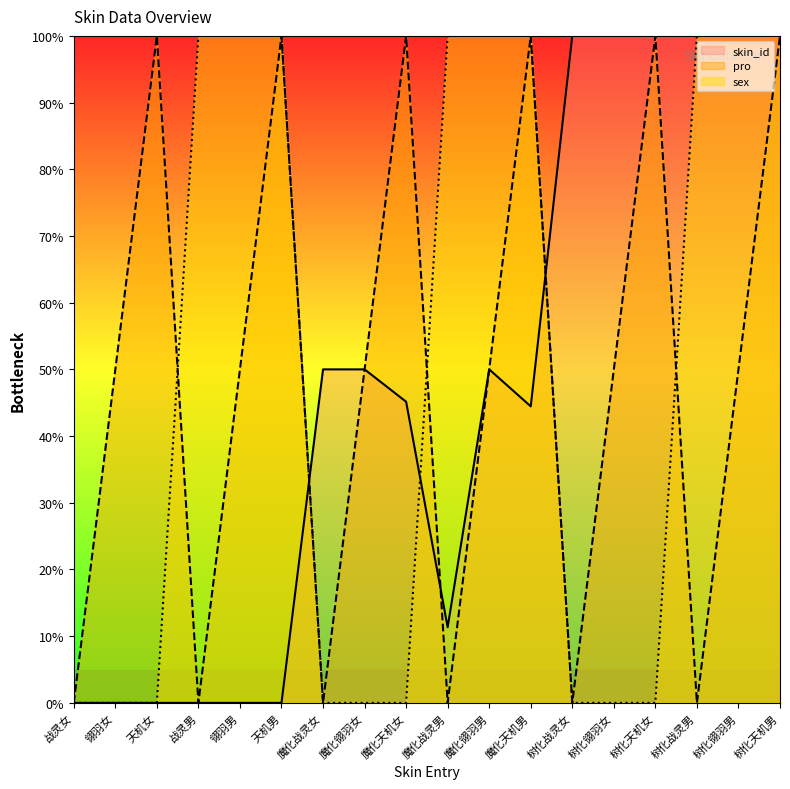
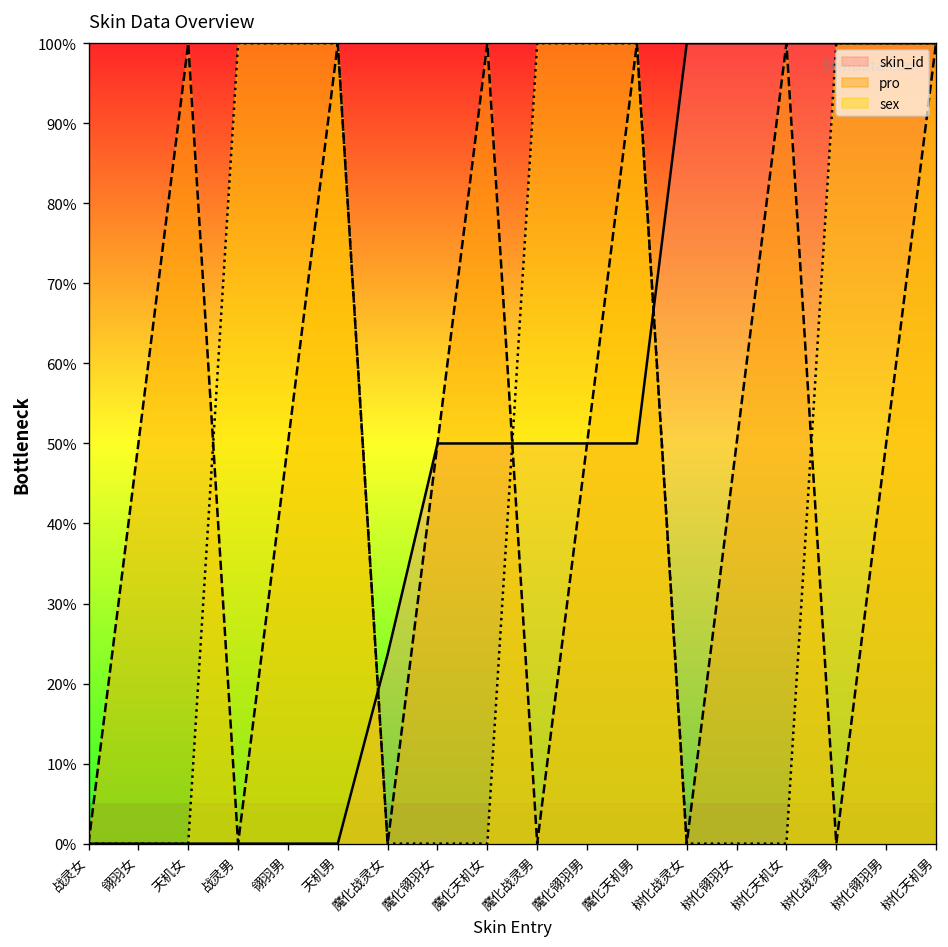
  {
    "skin_id": {
-     "魔化战灵女": "50%",
-     "魔化天机女": "45%",
-     "魔化战灵男": "11%",
-     "魔化天机男": "44%",
+     "魔化战灵女": "24%",
+     "魔化天机女": "50%",
+     "魔化战灵男": "50%",
+     "魔化天机男": "50%",
      "树化战灵女": "100%",
      "树化翎羽女": "100%"
    }
  }
